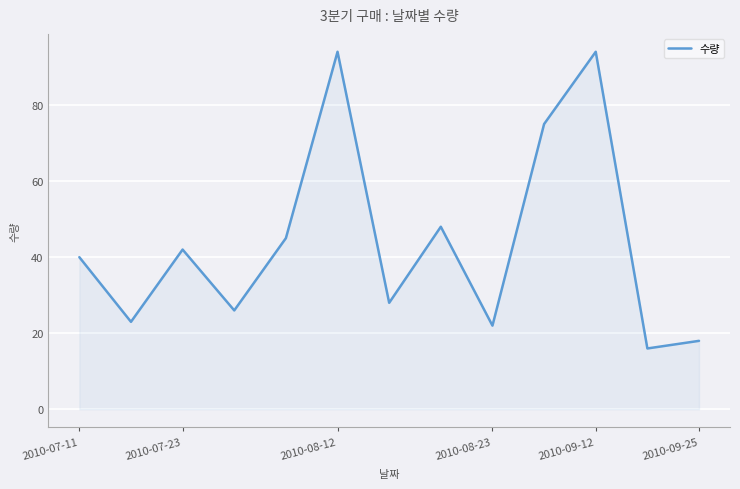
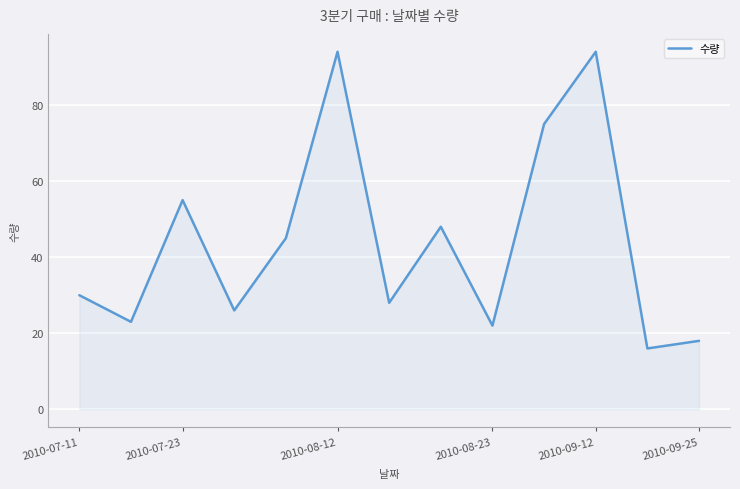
  {
-   "2010-07-11": 40,
-   "2010-07-23": 42,
+   "2010-07-11": 30,
+   "2010-07-23": 55,
    "2010-08-12": 94,
    "2010-08-23": 22,
    "2010-09-12": 94,
    "2010-09-25": 18
  }
